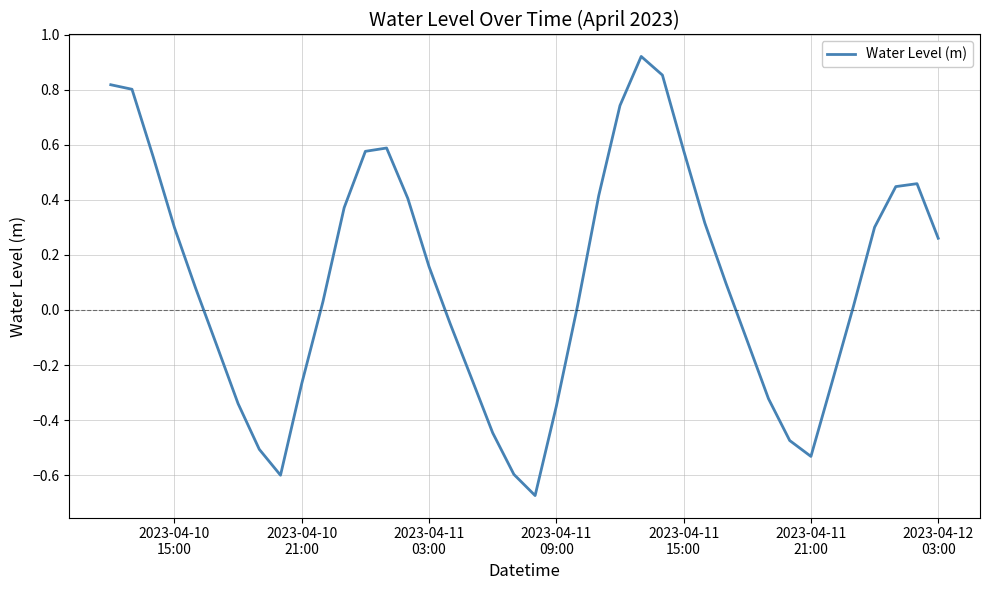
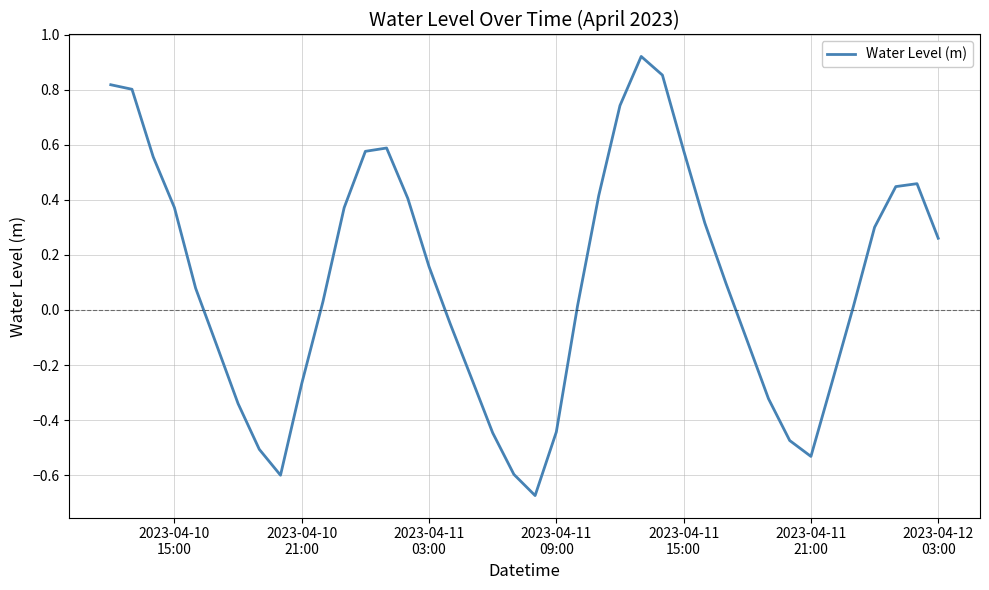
  {
-   "2023-04-10 15:00": 0.30,
+   "2023-04-10 15:00": 0.37,
    "2023-04-10 21:00": -0.27,
    "2023-04-11 03:00": 0.16,
-   "2023-04-11 09:00": -0.35,
+   "2023-04-11 09:00": -0.44,
    "2023-04-11 15:00": 0.58,
    "2023-04-11 21:00": -0.53,
    "2023-04-12 03:00": 0.26
  }
